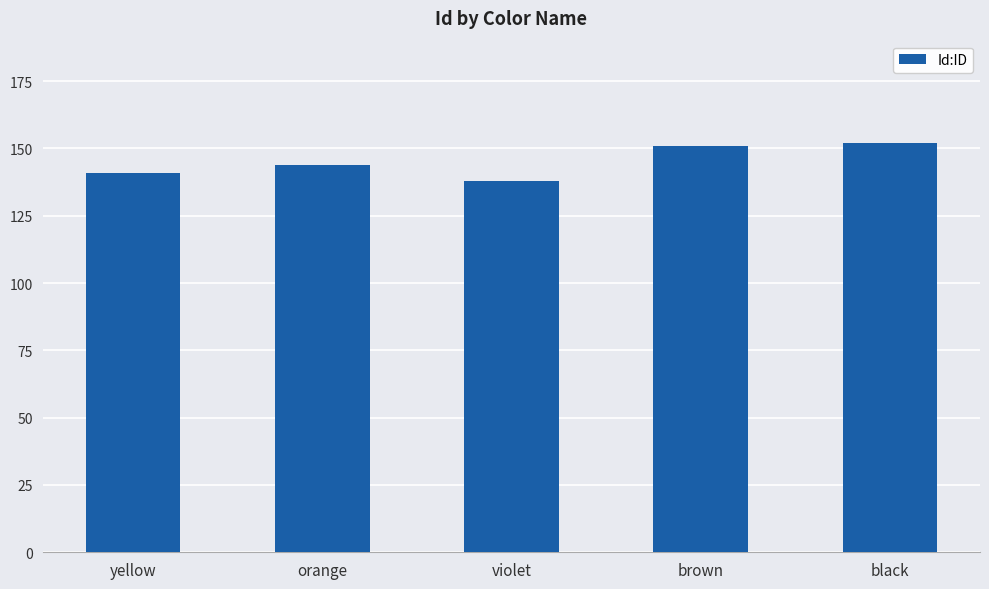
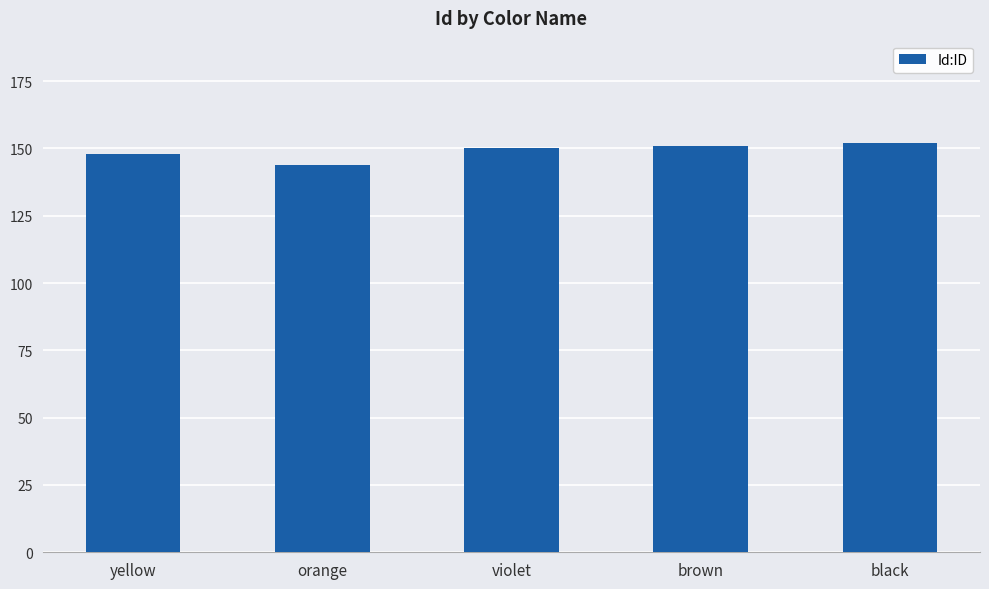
  {
-   "yellow": 141,
+   "yellow": 148,
    "orange": 144,
-   "violet": 138,
+   "violet": 150,
    "brown": 151,
    "black": 152
  }
